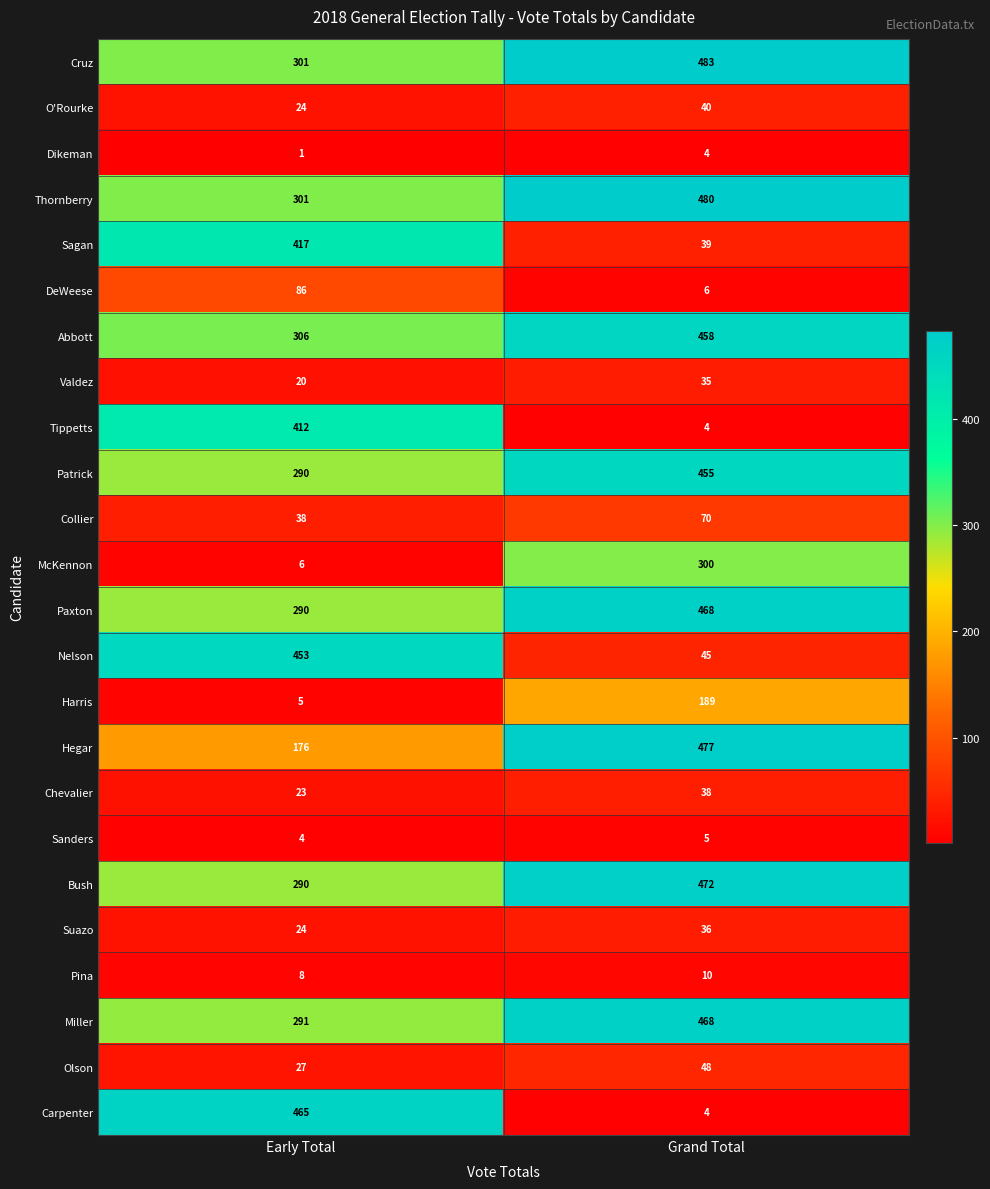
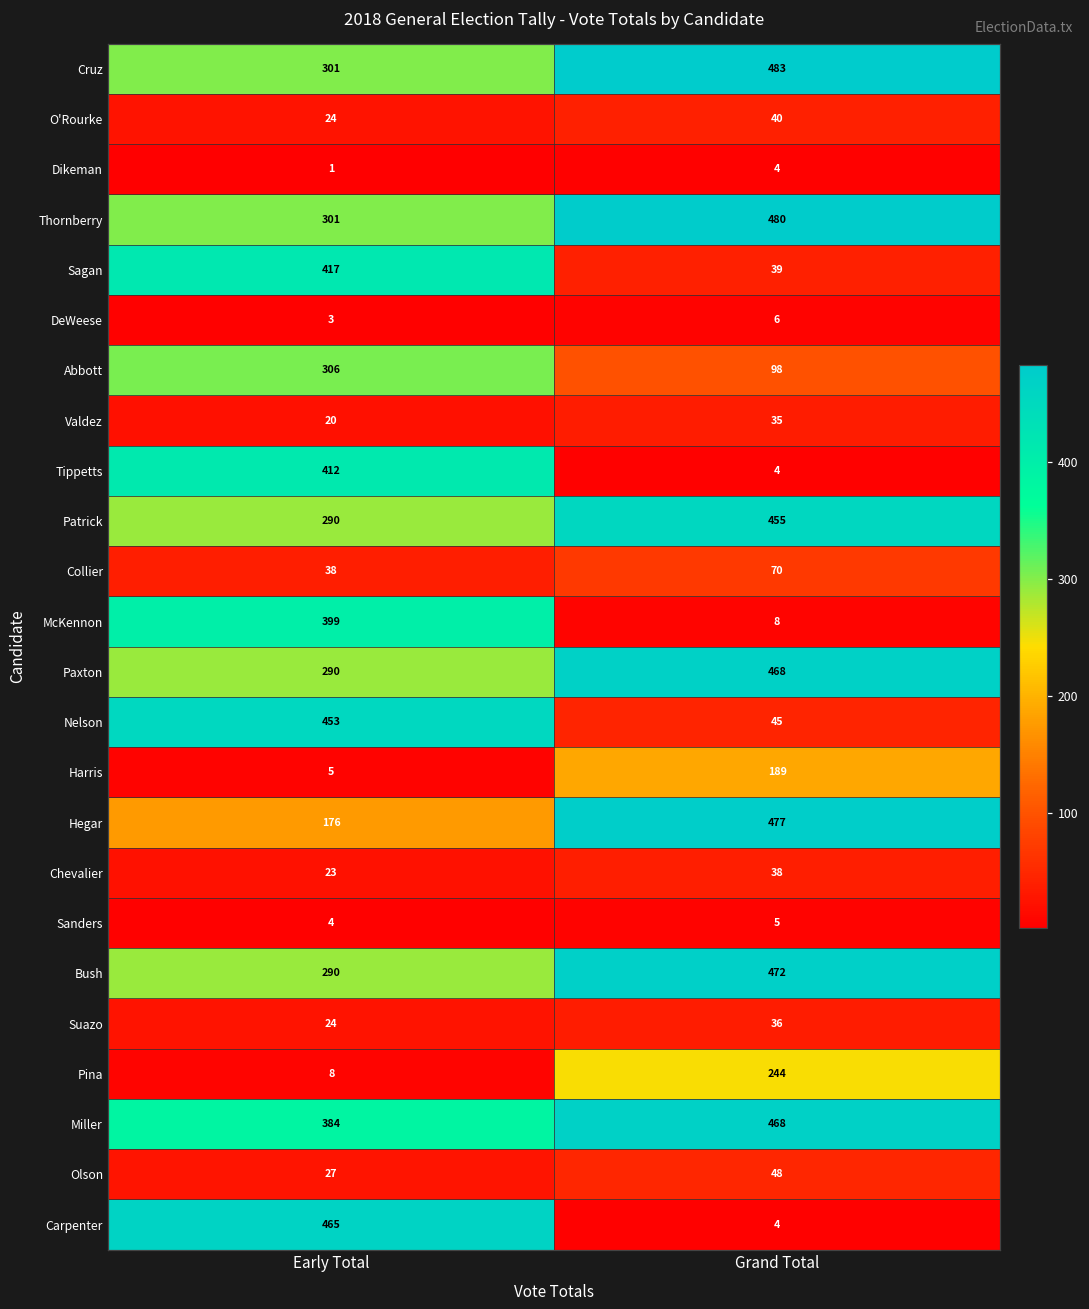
  {
    "Cruz": {
      "Early Total": 301,
      "Grand Total": 483
    },
    "O'Rourke": {
      "Early Total": 24,
      "Grand Total": 40
    },
    "Dikeman": {
      "Early Total": 1,
      "Grand Total": 4
    },
    "Thornberry": {
      "Early Total": 301,
      "Grand Total": 480
    },
    "Sagan": {
      "Early Total": 417,
      "Grand Total": 39
    },
    "DeWeese": {
-     "Early Total": 86,
+     "Early Total": 3,
      "Grand Total": 6
    },
    "Abbott": {
      "Early Total": 306,
-     "Grand Total": 458
+     "Grand Total": 98
    },
    "Valdez": {
      "Early Total": 20,
      "Grand Total": 35
    },
    "Tippetts": {
      "Early Total": 412,
      "Grand Total": 4
    },
    "Patrick": {
      "Early Total": 290,
      "Grand Total": 455
    },
    "Collier": {
      "Early Total": 38,
      "Grand Total": 70
    },
    "McKennon": {
-     "Early Total": 6,
-     "Grand Total": 300
+     "Early Total": 399,
+     "Grand Total": 8
    },
    "Paxton": {
      "Early Total": 290,
      "Grand Total": 468
    },
    "Nelson": {
      "Early Total": 453,
      "Grand Total": 45
    },
    "Harris": {
      "Early Total": 5,
      "Grand Total": 189
    },
    "Hegar": {
      "Early Total": 176,
      "Grand Total": 477
    },
    "Chevalier": {
      "Early Total": 23,
      "Grand Total": 38
    },
    "Sanders": {
      "Early Total": 4,
      "Grand Total": 5
    },
    "Bush": {
      "Early Total": 290,
      "Grand Total": 472
    },
    "Suazo": {
      "Early Total": 24,
      "Grand Total": 36
    },
    "Pina": {
      "Early Total": 8,
-     "Grand Total": 10
+     "Grand Total": 244
    },
    "Miller": {
-     "Early Total": 291,
+     "Early Total": 384,
      "Grand Total": 468
    },
    "Olson": {
      "Early Total": 27,
      "Grand Total": 48
    },
    "Carpenter": {
      "Early Total": 465,
      "Grand Total": 4
    }
  }
